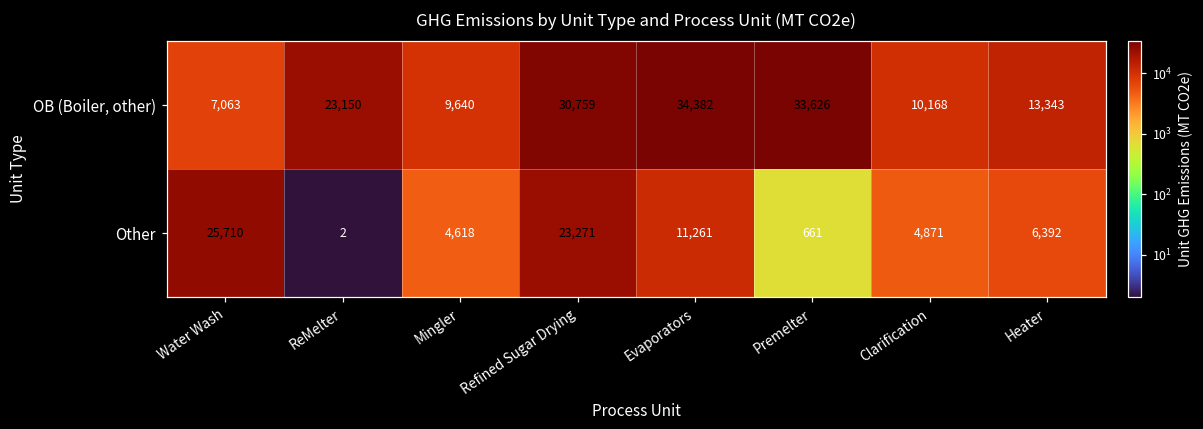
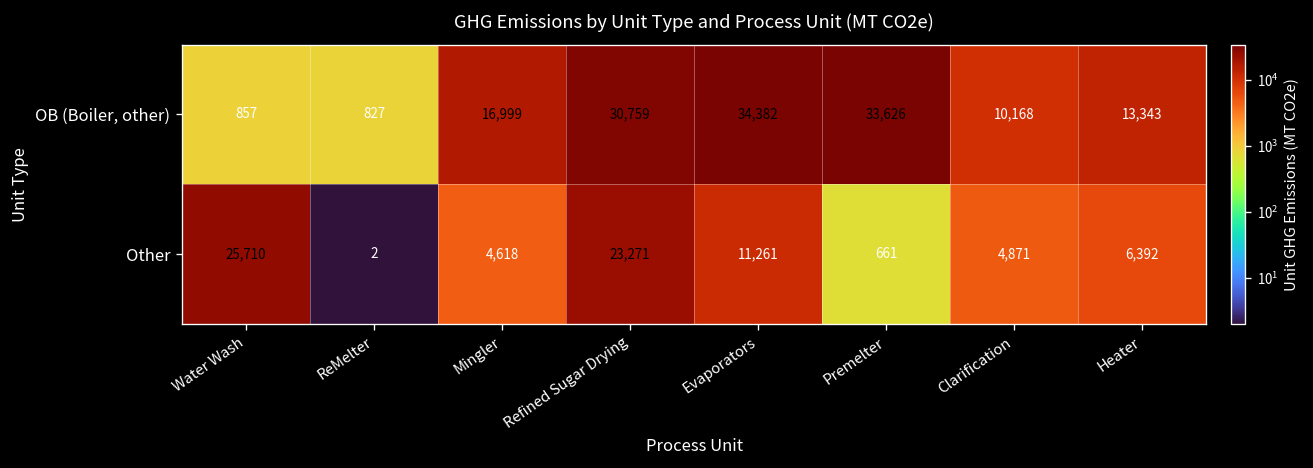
  {
    "OB (Boiler, other)": {
-     "Water Wash": "7,063",
-     "ReMelter": "23,150",
-     "Mingler": "9,640",
+     "Water Wash": "857",
+     "ReMelter": "827",
+     "Mingler": "16,999",
      "Refined Sugar Drying": "30,759",
      "Evaporators": "34,382",
      "Premelter": "33,626",
      "Clarification": "10,168",
      "Heater": "13,343"
    },
    "Other": {
      "Water Wash": "25,710",
      "ReMelter": "2",
      "Mingler": "4,618",
      "Refined Sugar Drying": "23,271",
      "Evaporators": "11,261",
      "Premelter": "661",
      "Clarification": "4,871",
      "Heater": "6,392"
    }
  }
